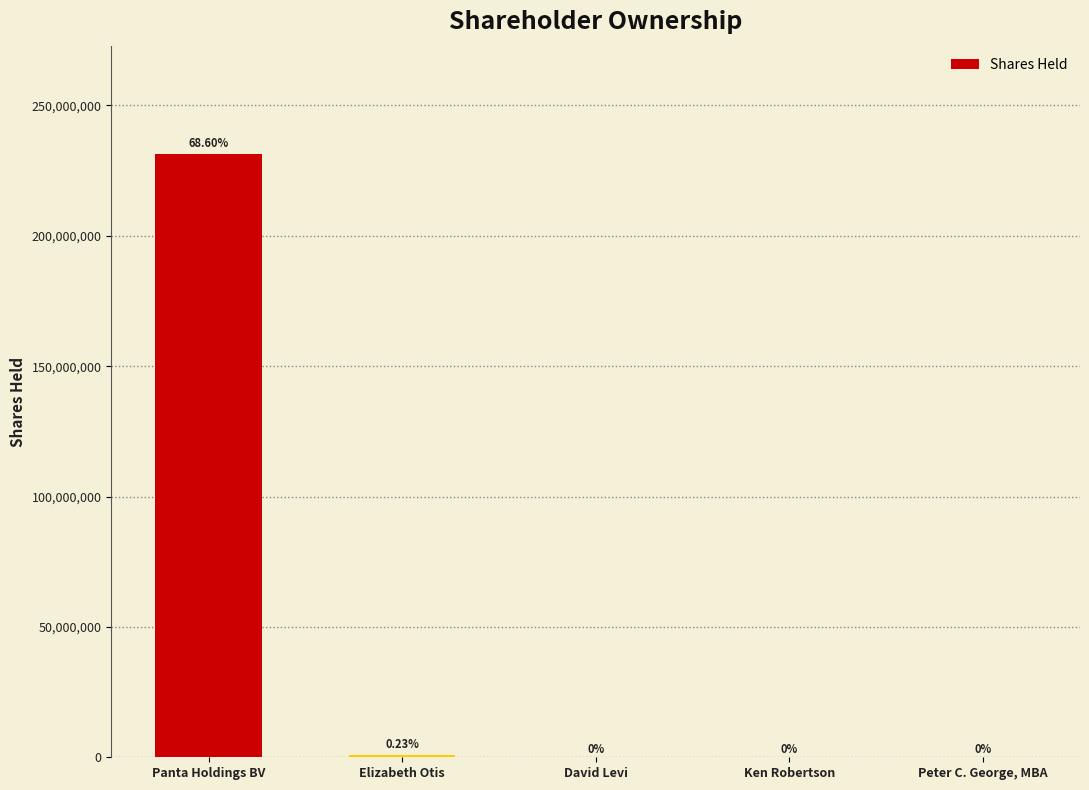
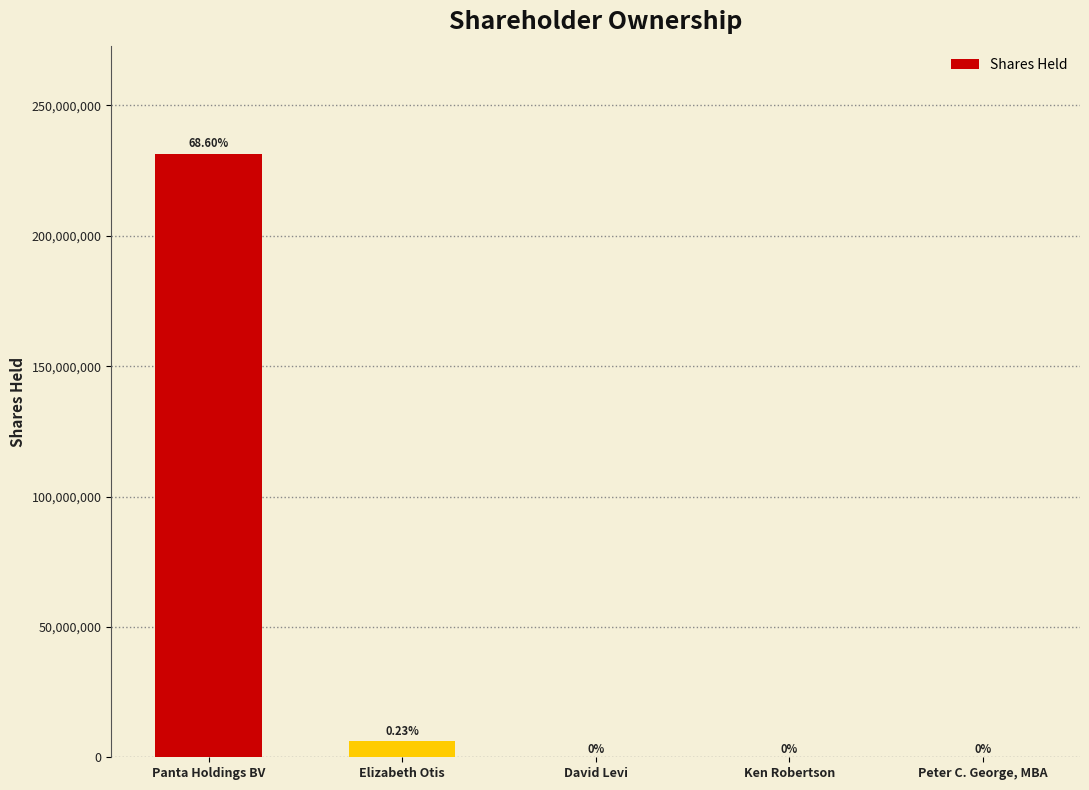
  {
-   "Elizabeth Otis": "1,000,000"
+   "Elizabeth Otis": "6,000,000"
  }
